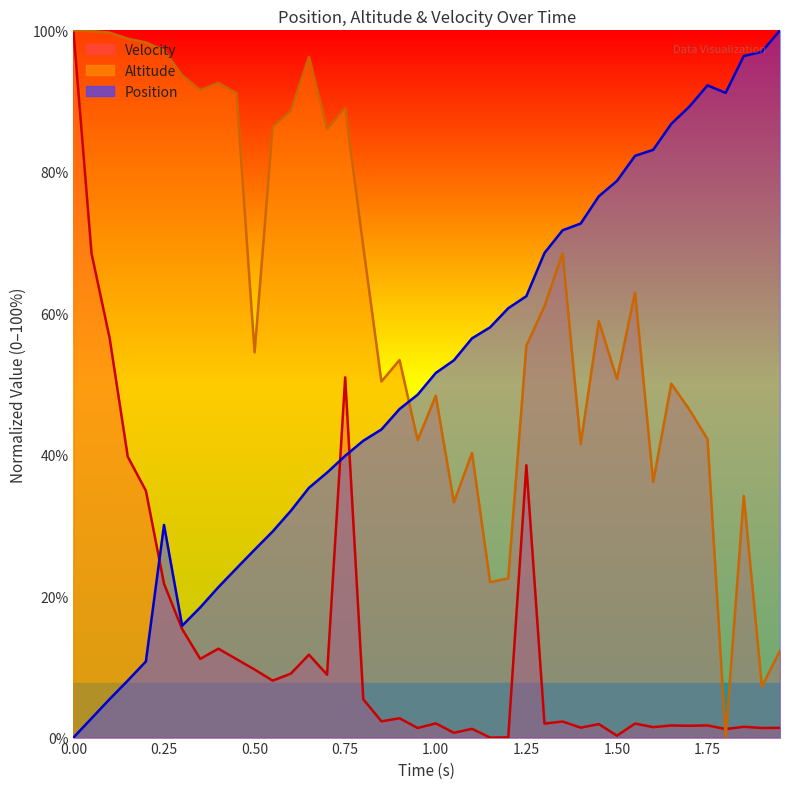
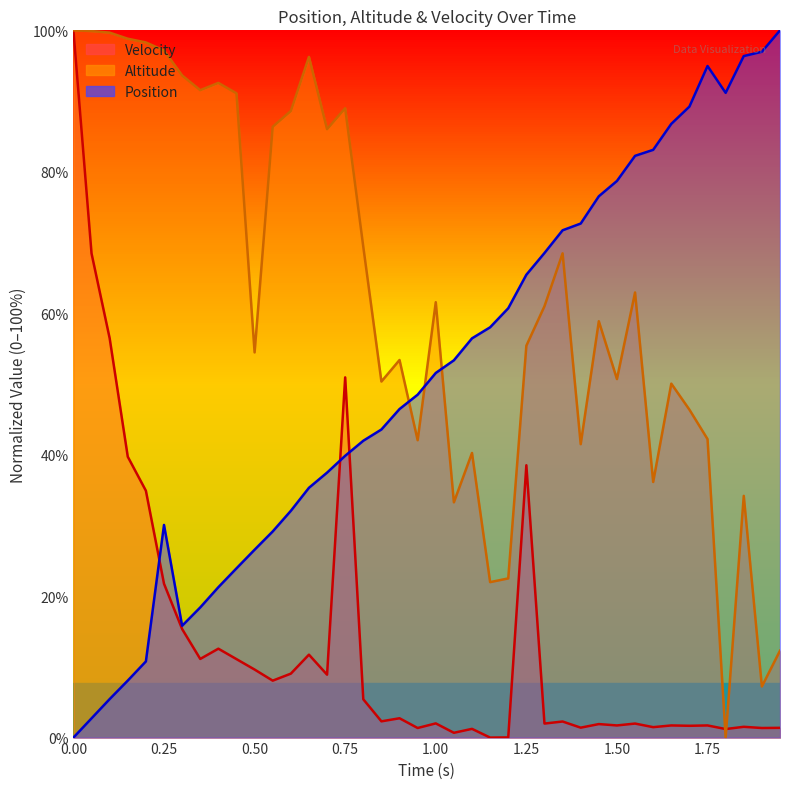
  {
    "Velocity": {
      "0.25": "22%",
      "0.50": "10%",
      "0.75": "51%",
      "1.00": "2%",
      "1.25": "39%",
-     "1.50": "0%",
+     "1.50": "2%",
      "1.75": "2%"
    },
    "Altitude": {
      "0.50": "54%",
      "0.75": "89%",
-     "1.00": "48%",
+     "1.00": "62%",
      "1.25": "55%",
      "1.50": "51%",
      "1.75": "42%"
    },
    "Position": {
      "0.00": "0%",
      "0.25": "30%",
      "0.50": "27%",
      "0.75": "40%",
      "1.00": "52%",
-     "1.25": "62%",
+     "1.25": "65%",
      "1.50": "79%",
-     "1.75": "92%"
+     "1.75": "95%"
    }
  }
